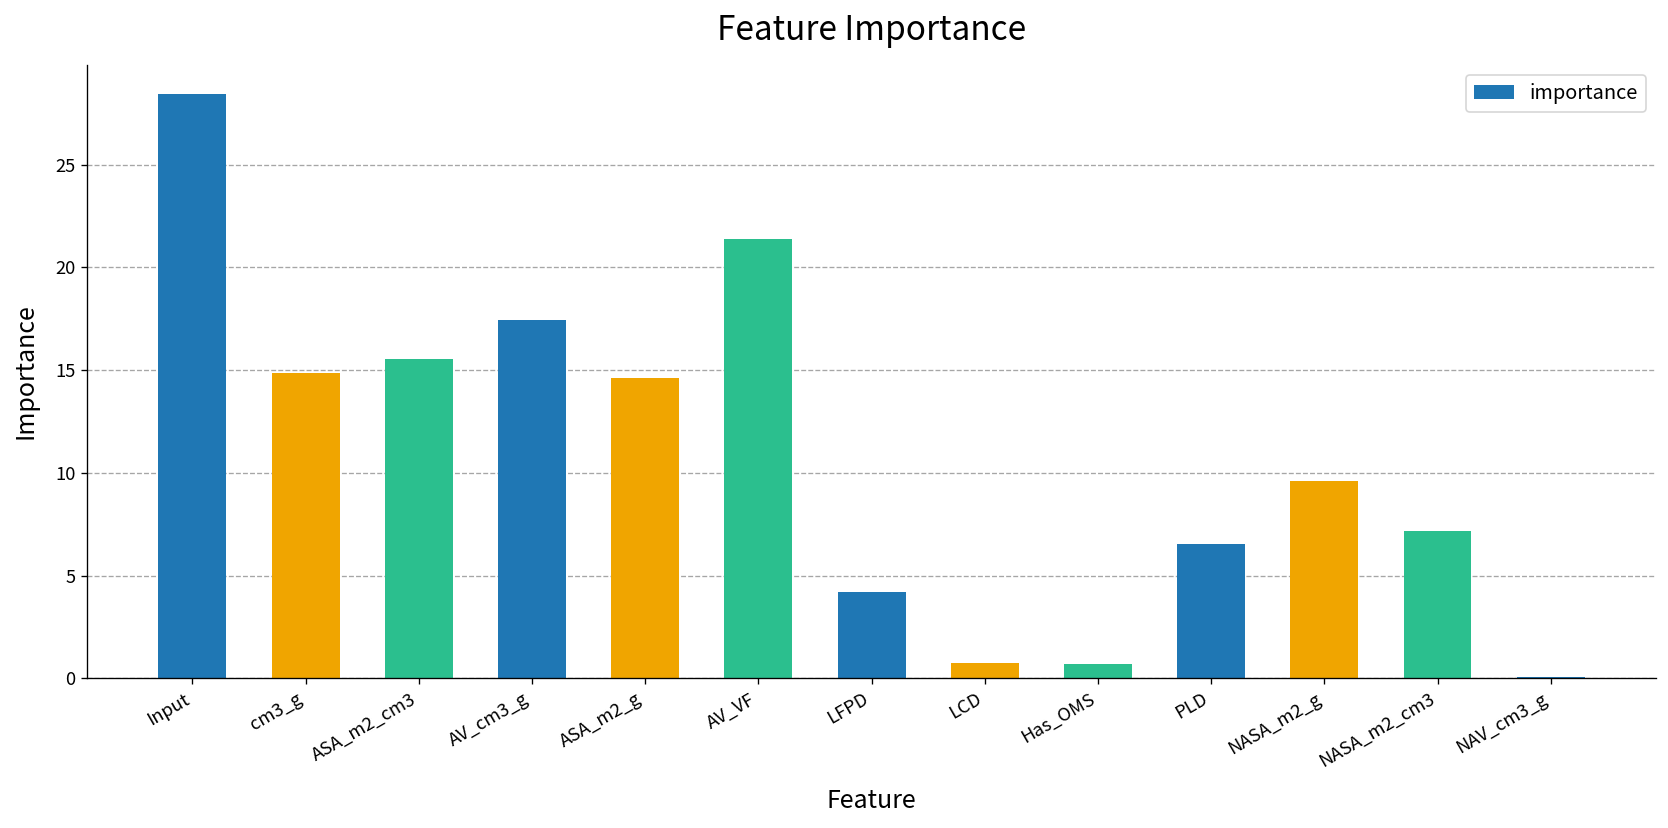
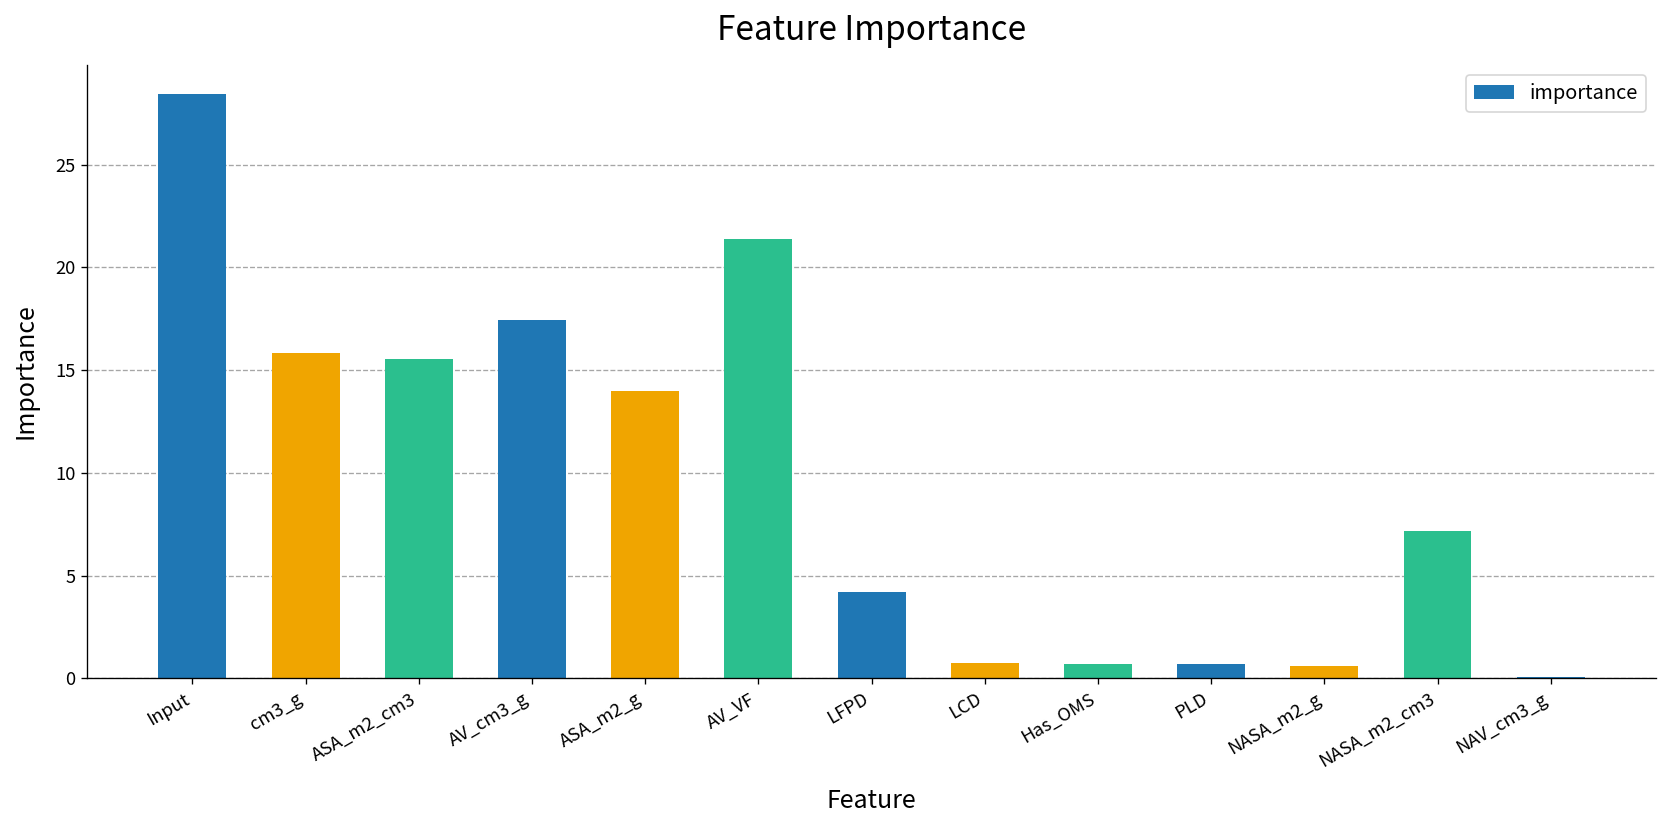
  {
    "Input": 28.4,
-   "cm3_g": 14.8,
+   "cm3_g": 15.8,
    "ASA_m2_cm3": 15.6,
    "AV_cm3_g": 17.4,
-   "ASA_m2_g": 14.6,
+   "ASA_m2_g": 14.0,
    "AV_VF": 21.4,
    "LFPD": 4.2,
    "LCD": 0.7,
    "Has_OMS": 0.7,
-   "PLD": 6.5,
-   "NASA_m2_g": 9.6,
+   "PLD": 0.7,
+   "NASA_m2_g": 0.6,
    "NASA_m2_cm3": 7.2
  }
